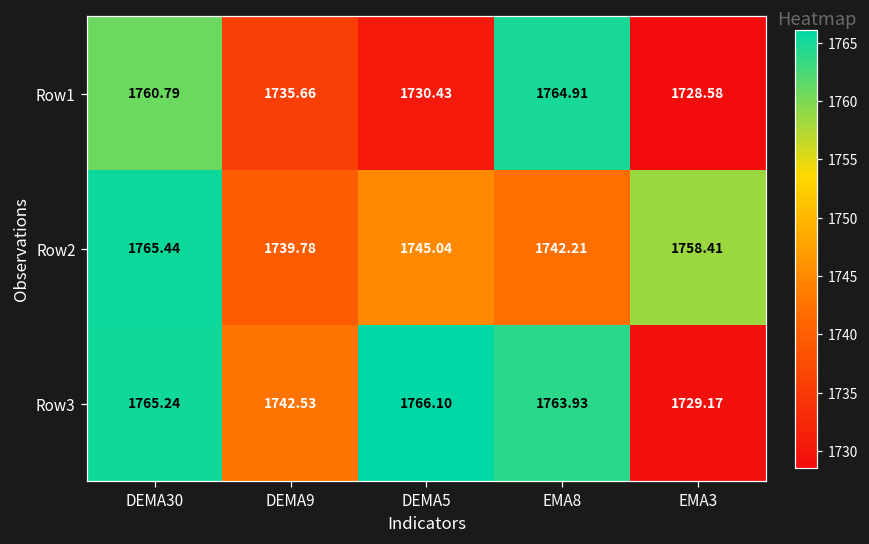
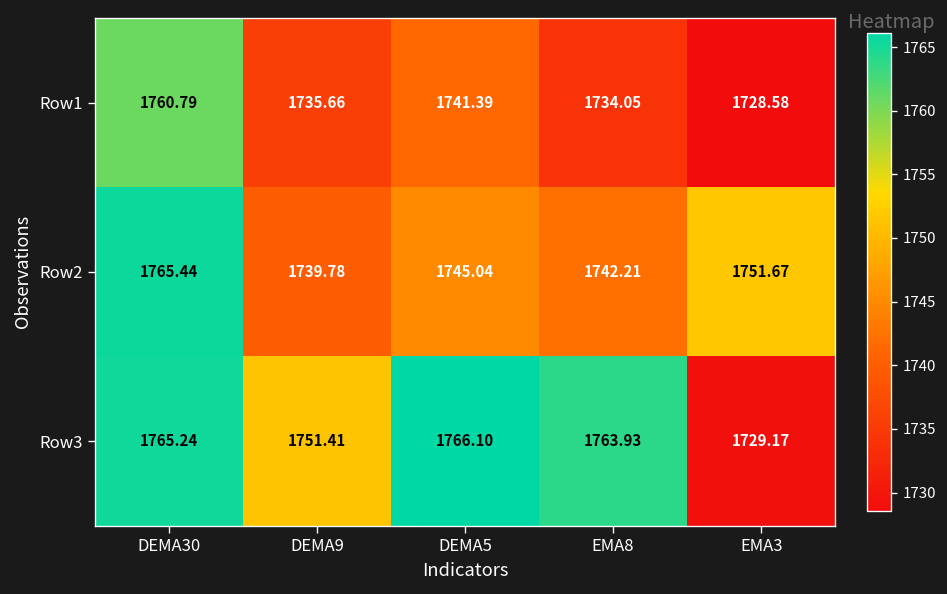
  {
    "Row1": {
      "DEMA30": 1760.79,
      "DEMA9": 1735.66,
-     "DEMA5": 1730.43,
-     "EMA8": 1764.91,
+     "DEMA5": 1741.39,
+     "EMA8": 1734.05,
      "EMA3": 1728.58
    },
    "Row2": {
      "DEMA30": 1765.44,
      "DEMA9": 1739.78,
      "DEMA5": 1745.04,
      "EMA8": 1742.21,
-     "EMA3": 1758.41
+     "EMA3": 1751.67
    },
    "Row3": {
      "DEMA30": 1765.24,
-     "DEMA9": 1742.53,
+     "DEMA9": 1751.41,
      "DEMA5": 1766.10,
      "EMA8": 1763.93,
      "EMA3": 1729.17
    }
  }
